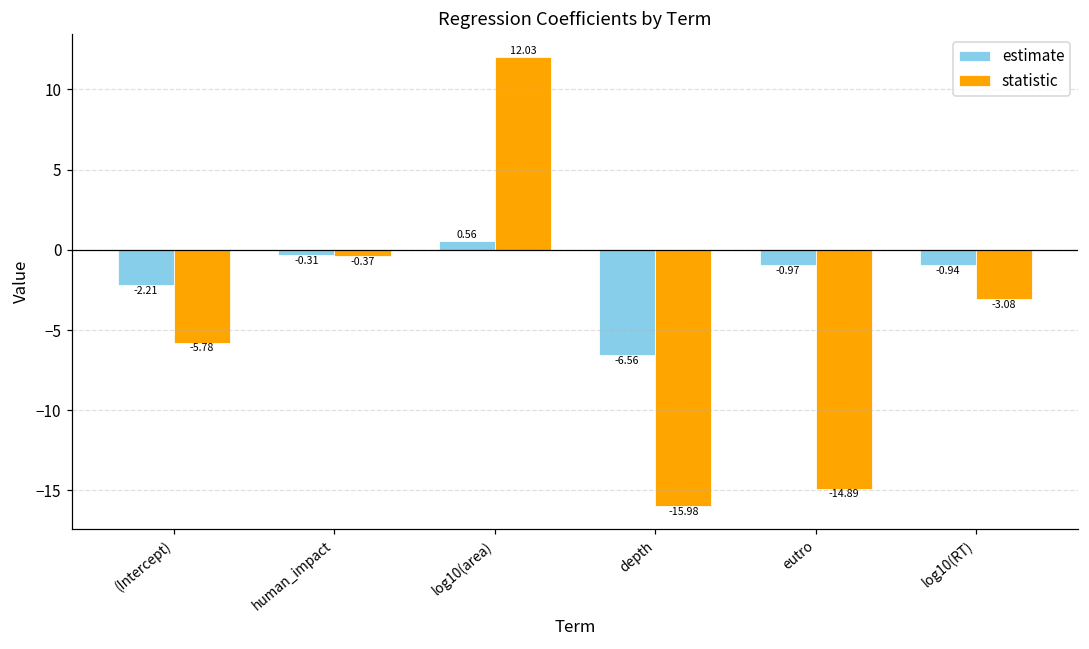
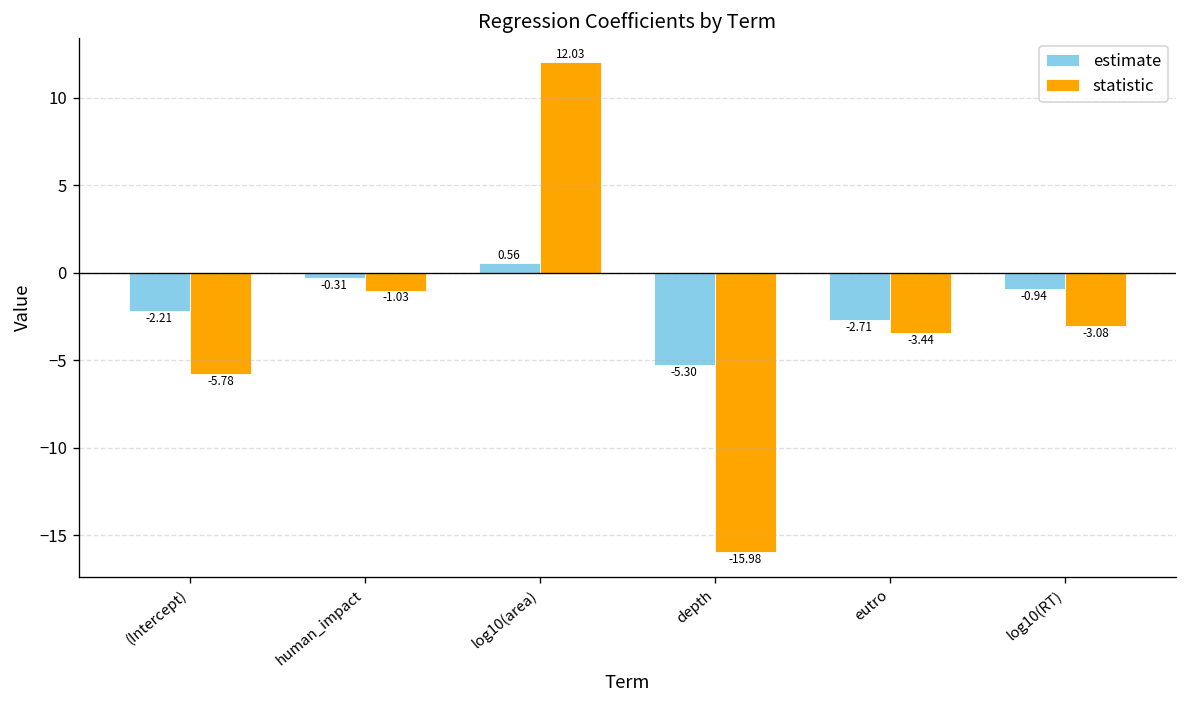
  {
    "estimate": {
      "(Intercept)": -2.21,
      "human_impact": -0.31,
      "log10(area)": 0.56,
-     "depth": -6.56,
-     "eutro": -0.97,
+     "depth": -5.30,
+     "eutro": -2.71,
      "log10(RT)": -0.94
    },
    "statistic": {
      "(Intercept)": -5.78,
-     "human_impact": -0.37,
+     "human_impact": -1.03,
      "log10(area)": 12.03,
      "depth": -15.98,
-     "eutro": -14.89,
+     "eutro": -3.44,
      "log10(RT)": -3.08
    }
  }
